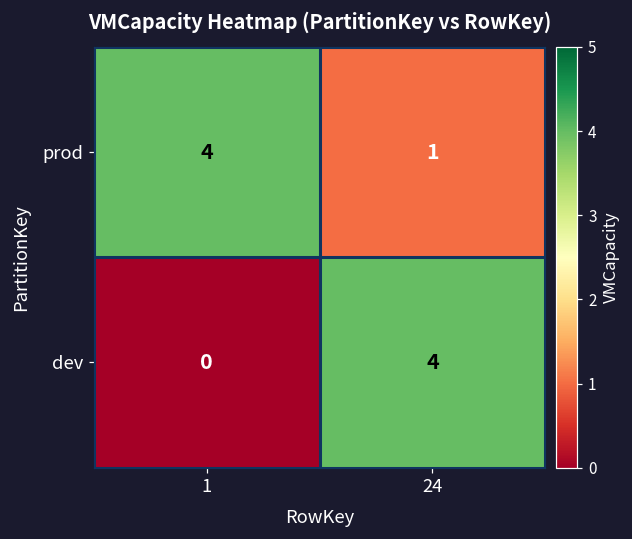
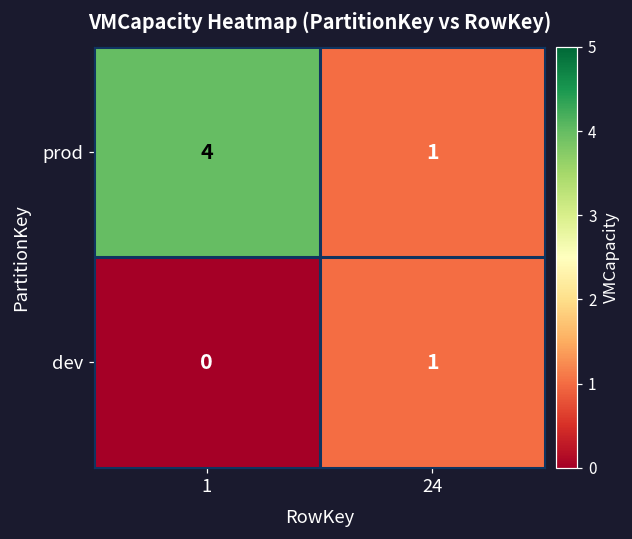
  {
    "prod": {
      "1": 4,
      "24": 1
    },
    "dev": {
      "1": 0,
-     "24": 4
+     "24": 1
    }
  }
